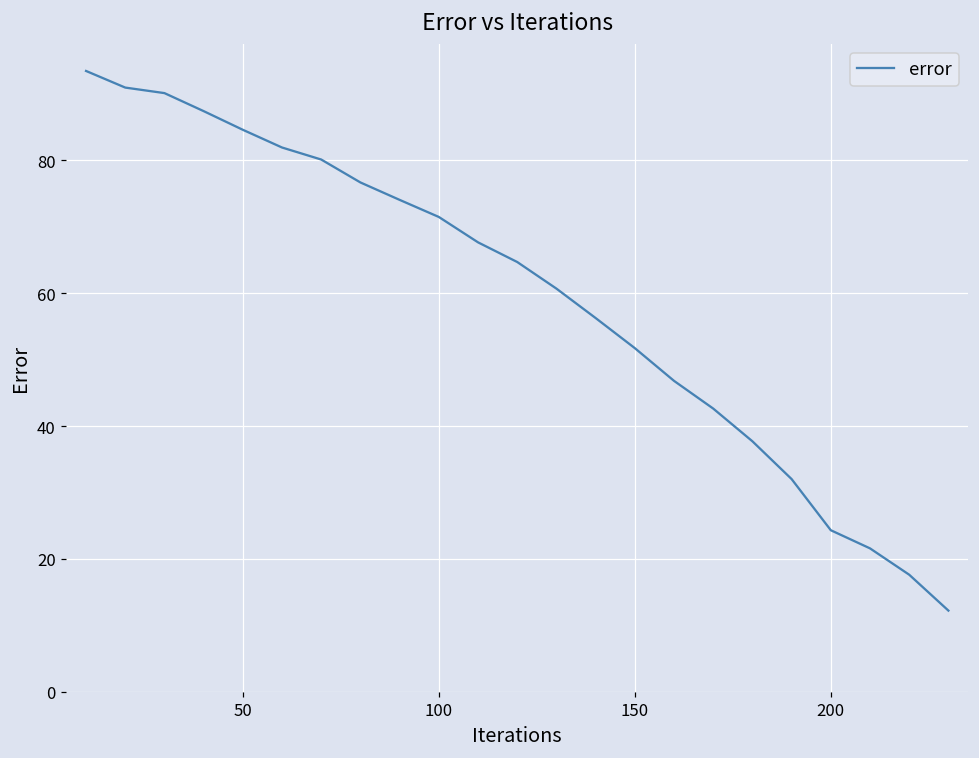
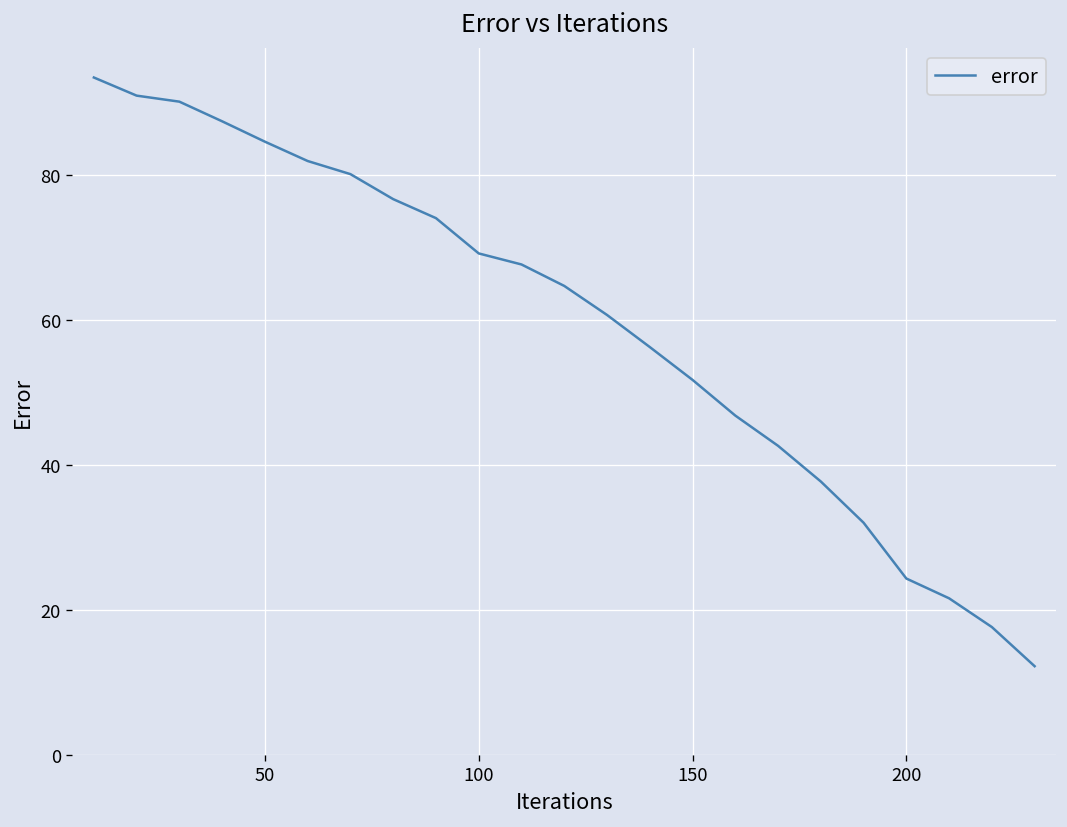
  {
    "50": 85,
-   "100": 71,
+   "100": 69,
    "150": 52,
    "200": 24
  }
